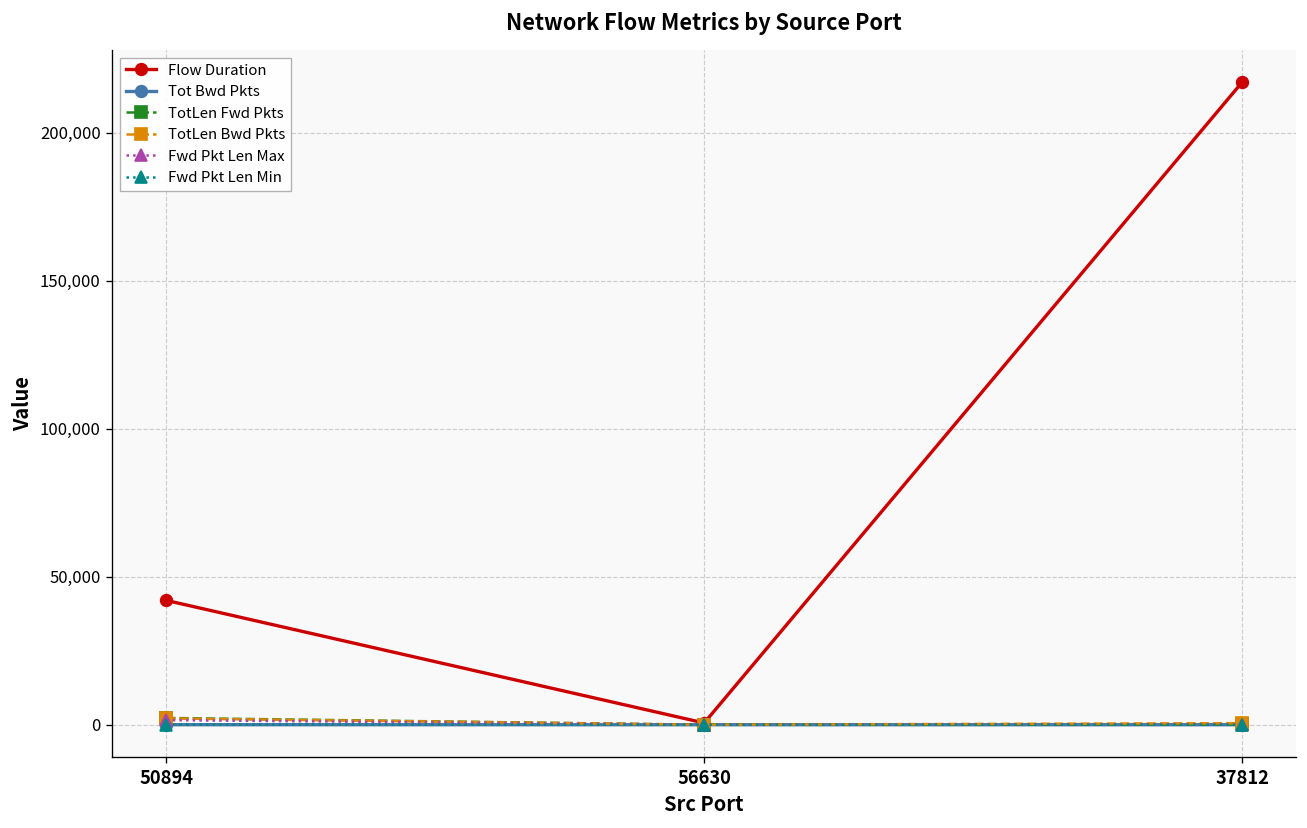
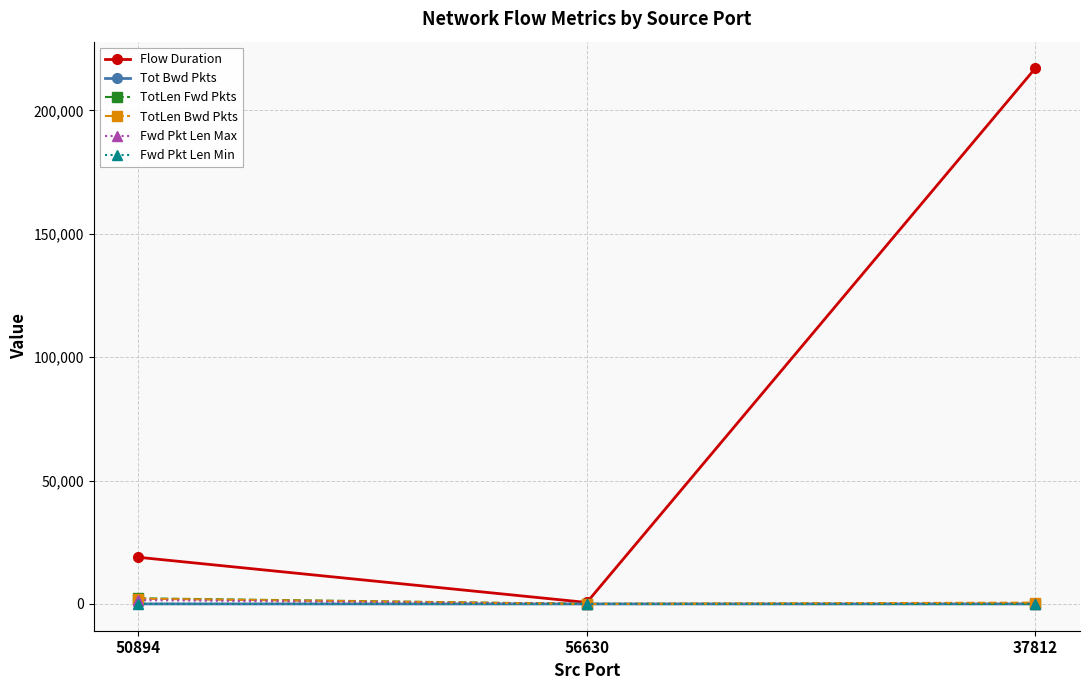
  {
    "Flow Duration": {
-     "50894": "42,000",
+     "50894": "19,000",
      "37812": "217,000"
    },
    "Fwd Pkt Len Min": {
      "50894": "0"
    }
  }
